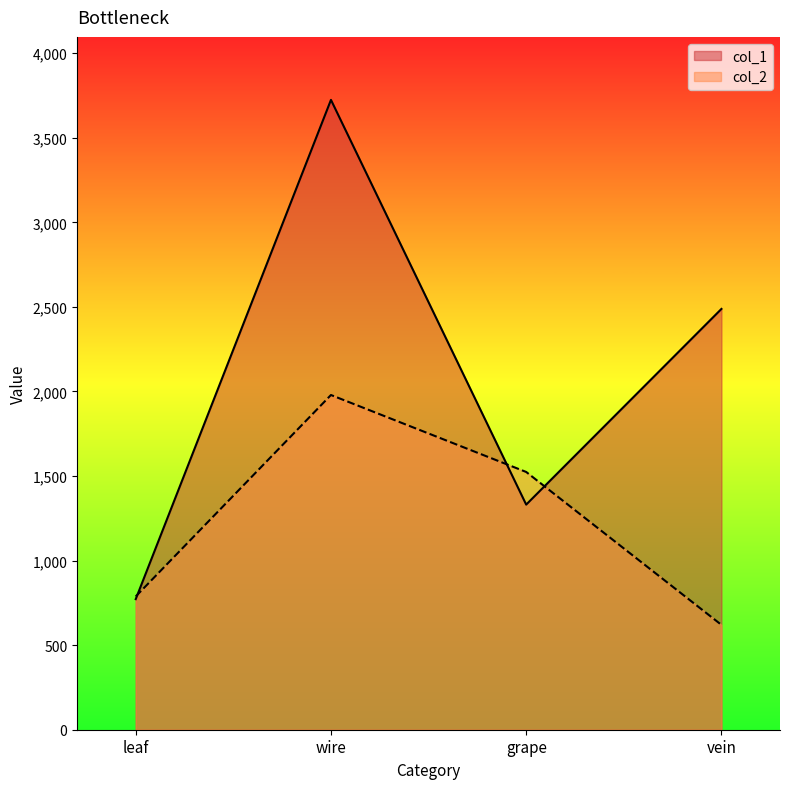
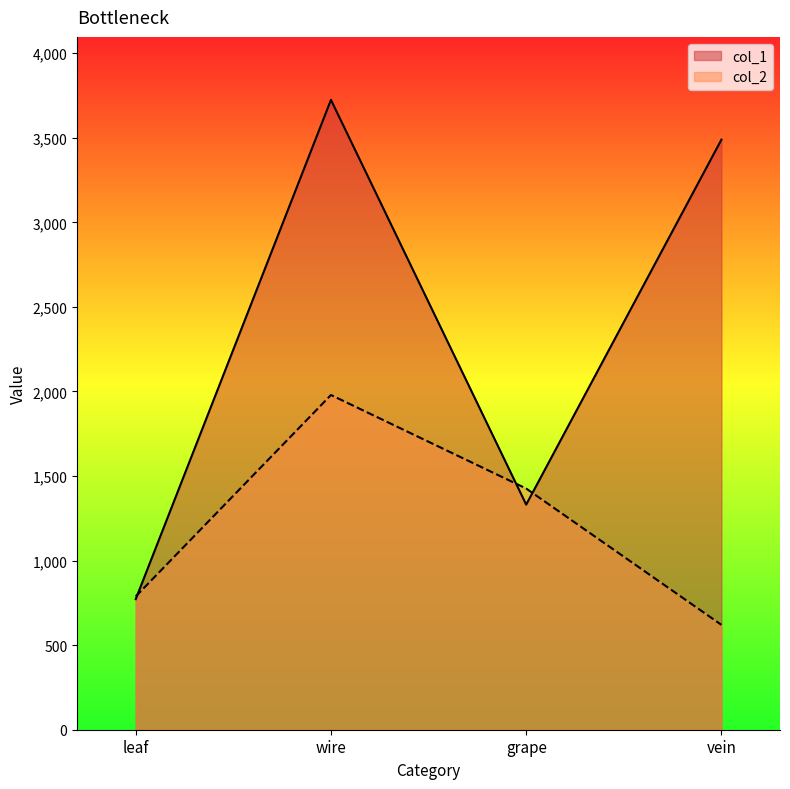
  {
    "col_1": {
      "leaf": "770",
      "wire": "3,720",
      "grape": "1,330",
-     "vein": "2,490"
+     "vein": "3,490"
    },
    "col_2": {
      "leaf": "790",
      "wire": "1,980",
-     "grape": "1,520",
+     "grape": "1,430",
      "vein": "620"
    }
  }
